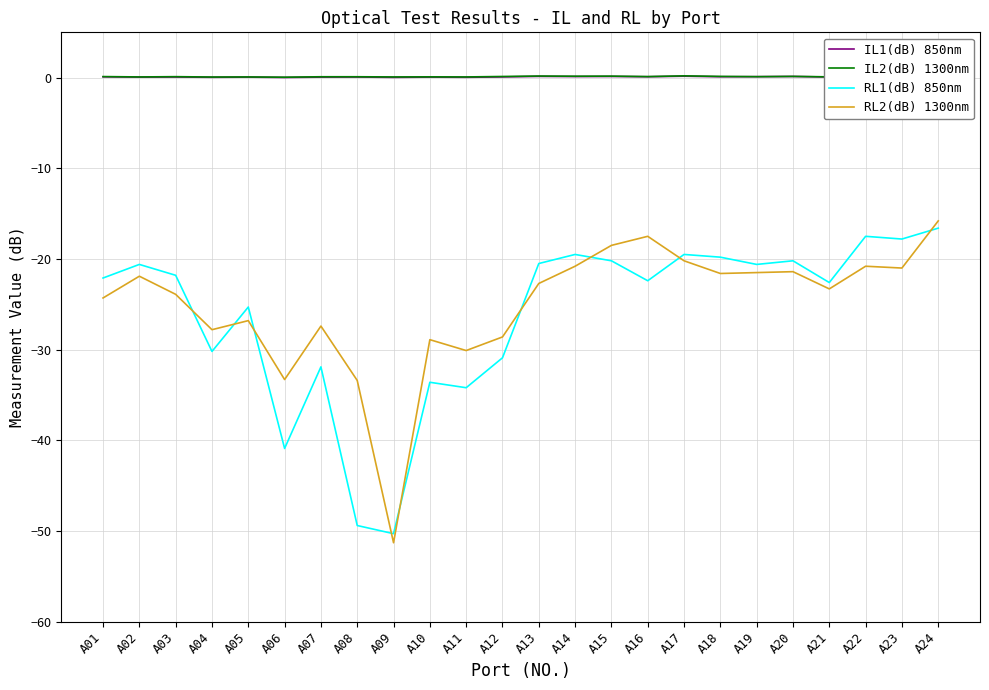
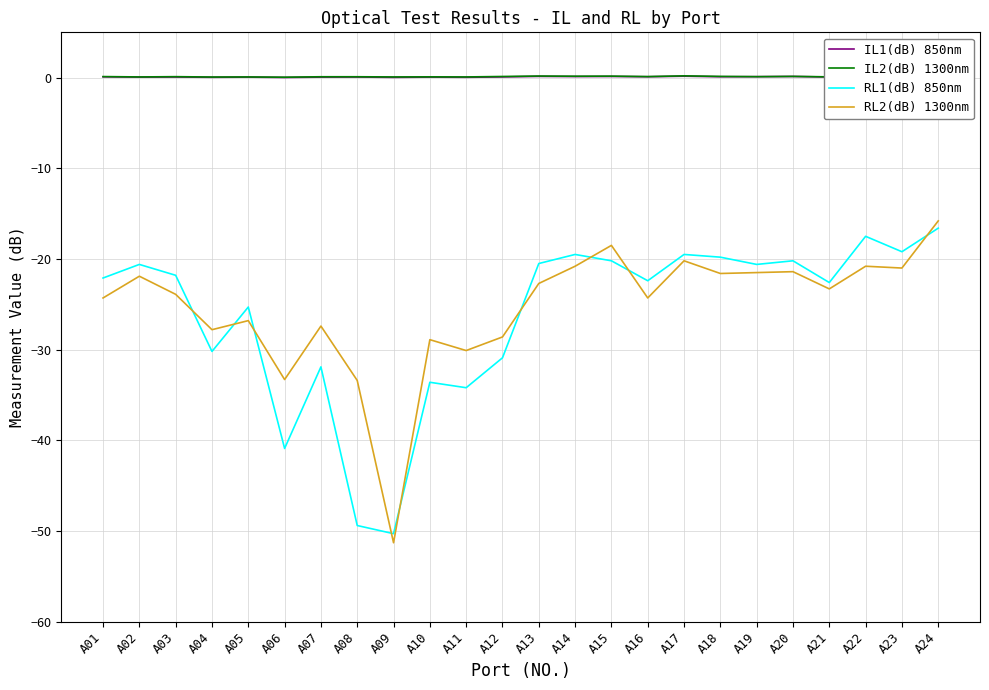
  {
    "RL1(dB) 850nm": {
      "A01": -22,
      "A02": -21,
      "A03": -22,
      "A04": -30,
      "A05": -25,
      "A06": -41,
      "A07": -32,
      "A08": -49,
      "A09": -50,
      "A10": -34,
      "A11": -34,
      "A12": -31,
      "A13": -21,
      "A14": -20,
      "A15": -20,
      "A16": -22,
      "A17": -20,
      "A18": -20,
      "A19": -21,
      "A20": -20,
      "A21": -23,
      "A22": -18,
-     "A23": -18,
+     "A23": -19,
      "A24": -17
    },
    "RL2(dB) 1300nm": {
      "A01": -24,
      "A02": -22,
      "A03": -24,
      "A04": -28,
      "A05": -27,
      "A06": -33,
      "A07": -27,
      "A08": -33,
      "A09": -51,
      "A10": -29,
      "A11": -30,
      "A12": -29,
      "A13": -23,
      "A14": -21,
      "A15": -19,
-     "A16": -18,
+     "A16": -24,
      "A17": -20,
      "A18": -22,
      "A19": -22,
      "A20": -21,
      "A21": -23,
      "A22": -21,
      "A23": -21,
      "A24": -16
    }
  }
